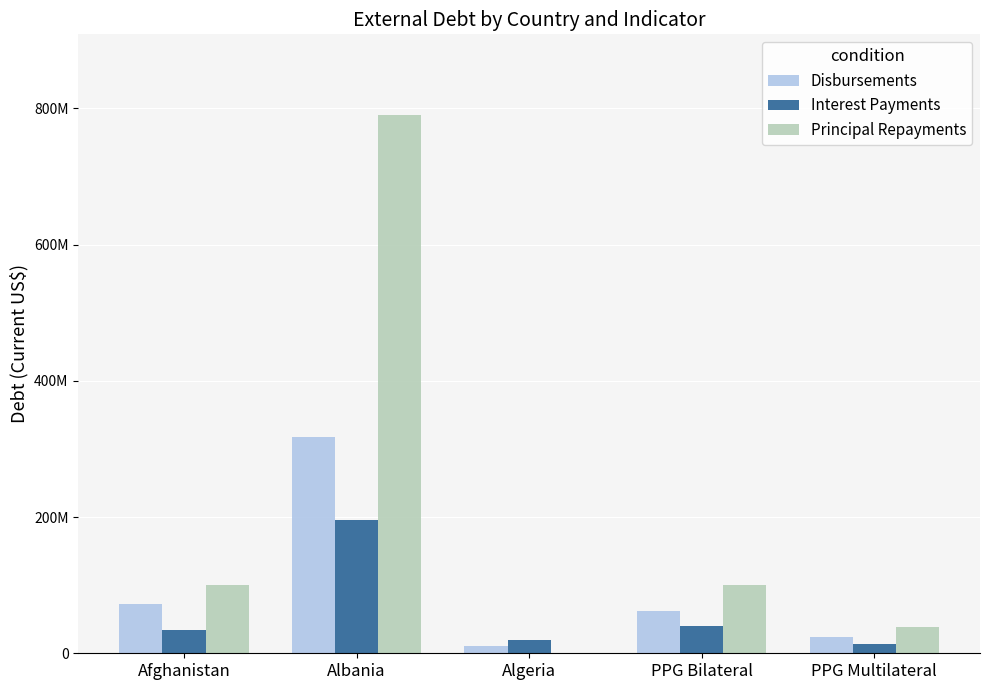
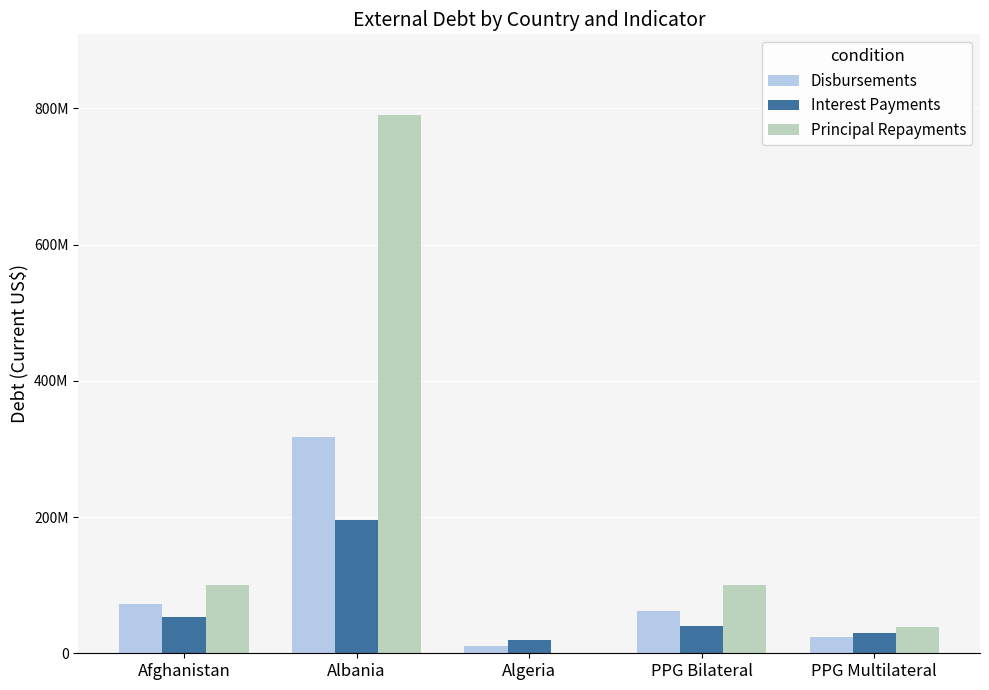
  {
    "Interest Payments": {
-     "Afghanistan": 30000000,
+     "Afghanistan": 50000000,
      "Albania": 200000000,
      "Algeria": 20000000,
      "PPG Bilateral": 40000000,
-     "PPG Multilateral": 10000000
+     "PPG Multilateral": 30000000
    }
  }
